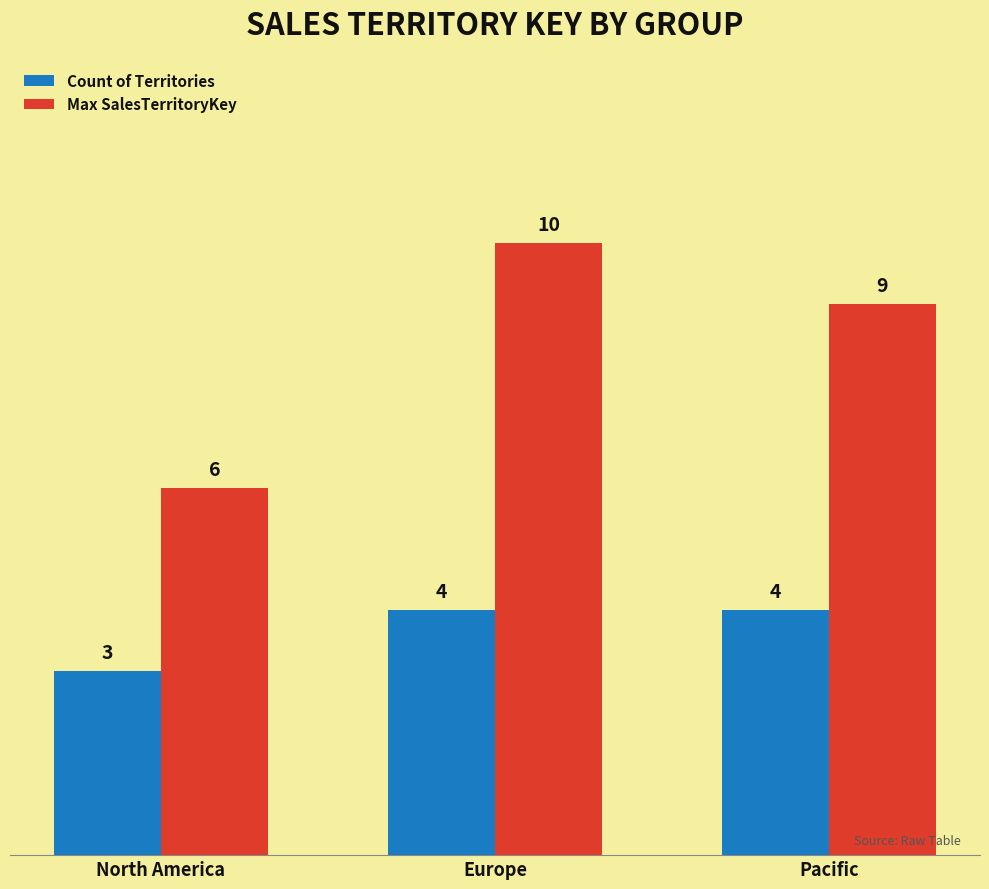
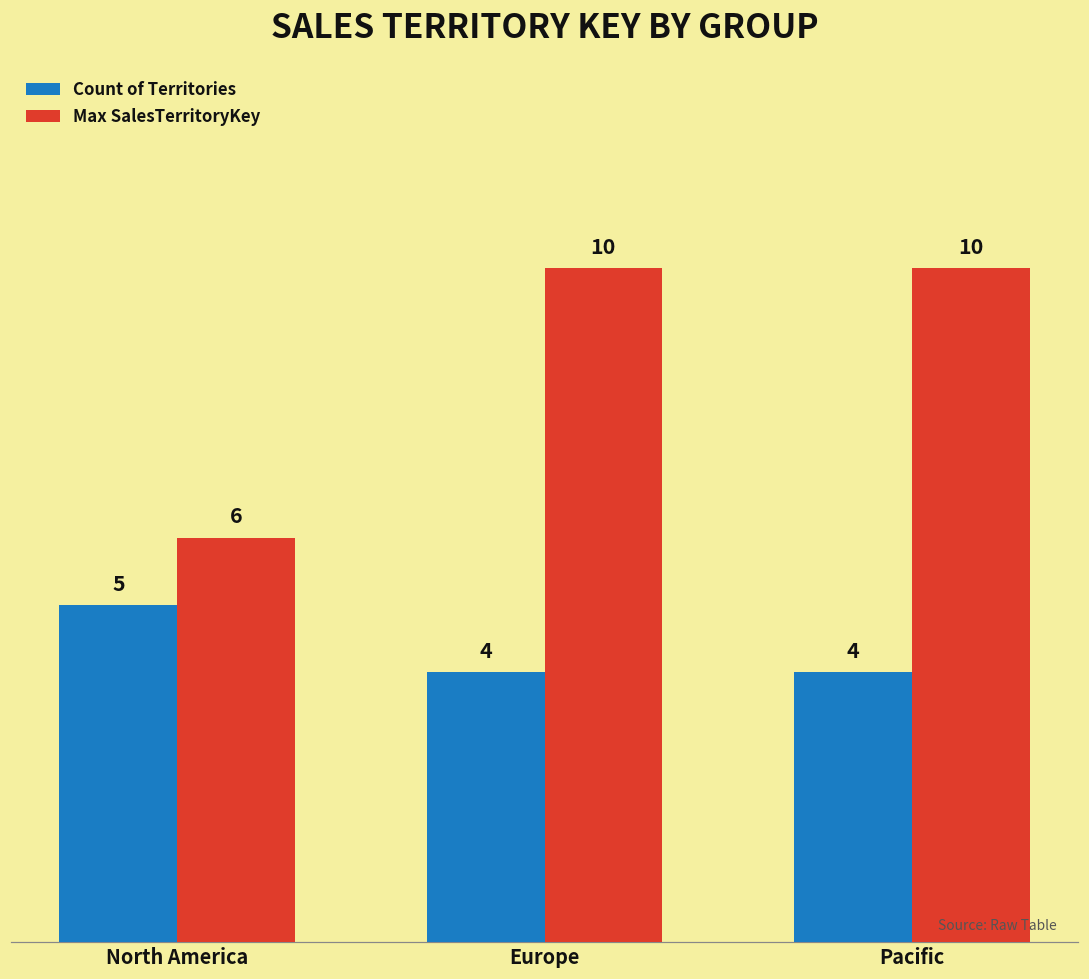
  {
    "Count of Territories": {
-     "North America": 3,
+     "North America": 5,
      "Europe": 4,
      "Pacific": 4
    },
    "Max SalesTerritoryKey": {
      "North America": 6,
      "Europe": 10,
-     "Pacific": 9
+     "Pacific": 10
    }
  }
